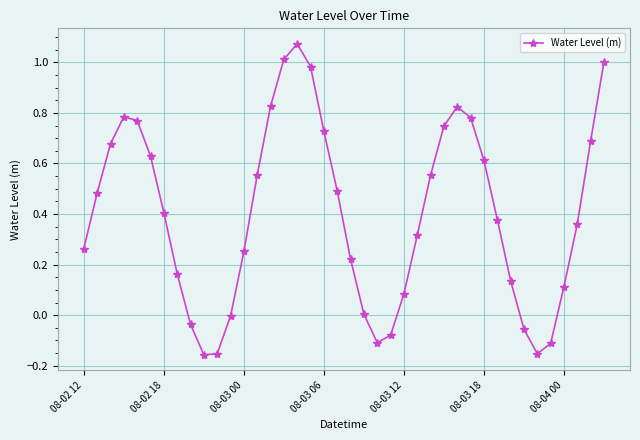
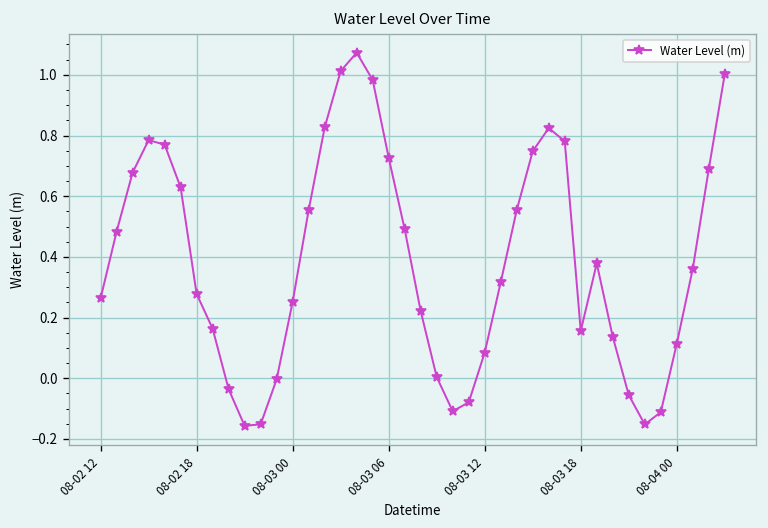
  {
    "08-02 12": 0.26,
-   "08-02 18": 0.41,
+   "08-02 18": 0.28,
    "08-03 00": 0.25,
    "08-03 06": 0.73,
    "08-03 12": 0.08,
-   "08-03 18": 0.61,
+   "08-03 18": 0.16,
    "08-04 00": 0.11
  }
